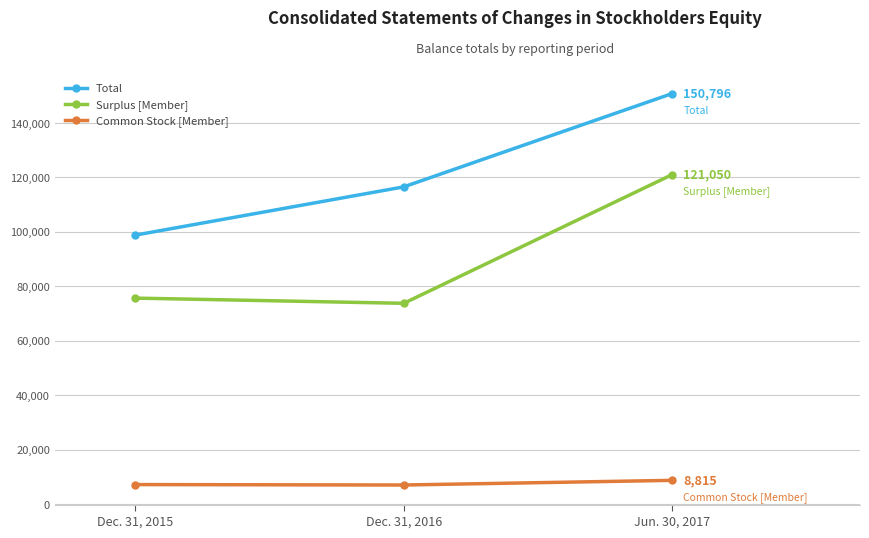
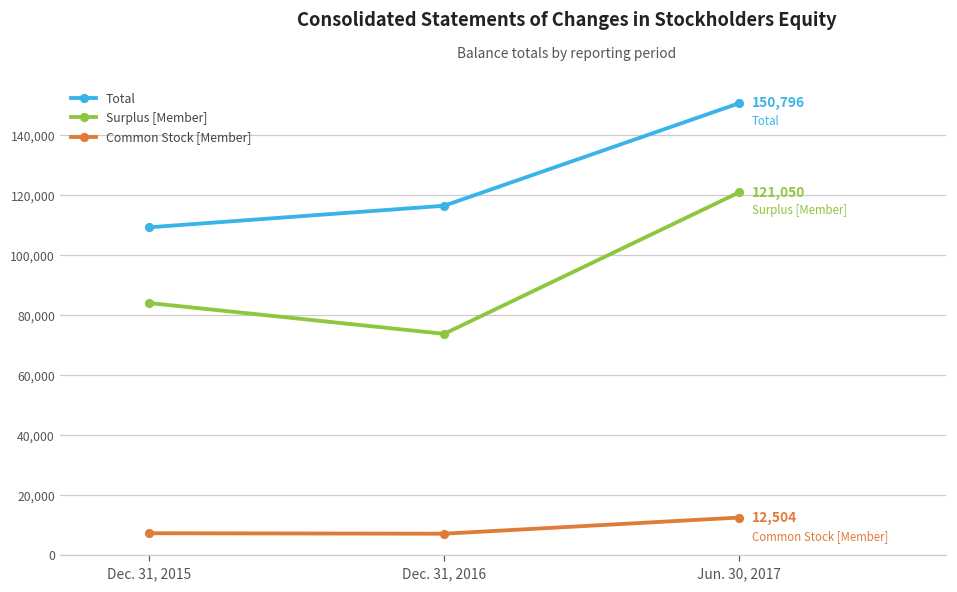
  {
    "Total": {
-     "Dec. 31, 2015": "99,000",
+     "Dec. 31, 2015": "109,000",
      "Dec. 31, 2016": "117,000"
    },
    "Surplus [Member]": {
-     "Dec. 31, 2015": "76,000",
+     "Dec. 31, 2015": "84,000",
      "Dec. 31, 2016": "74,000"
    },
    "Common Stock [Member]": {
-     "Jun. 30, 2017": "8,815"
+     "Jun. 30, 2017": "12,504"
    }
  }
